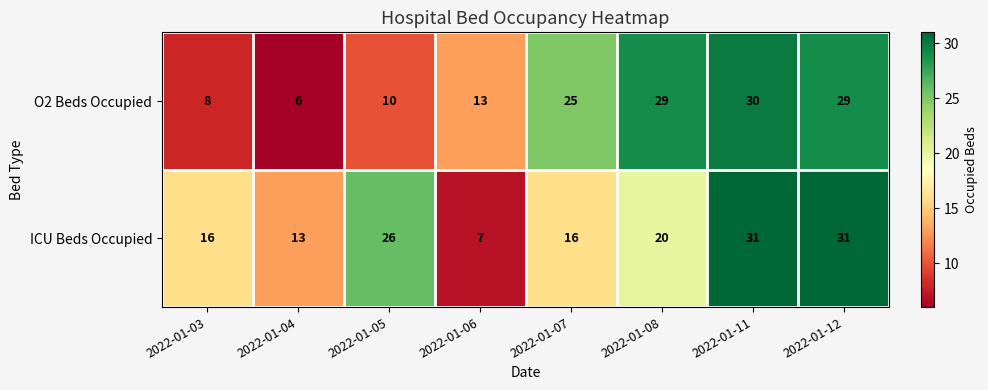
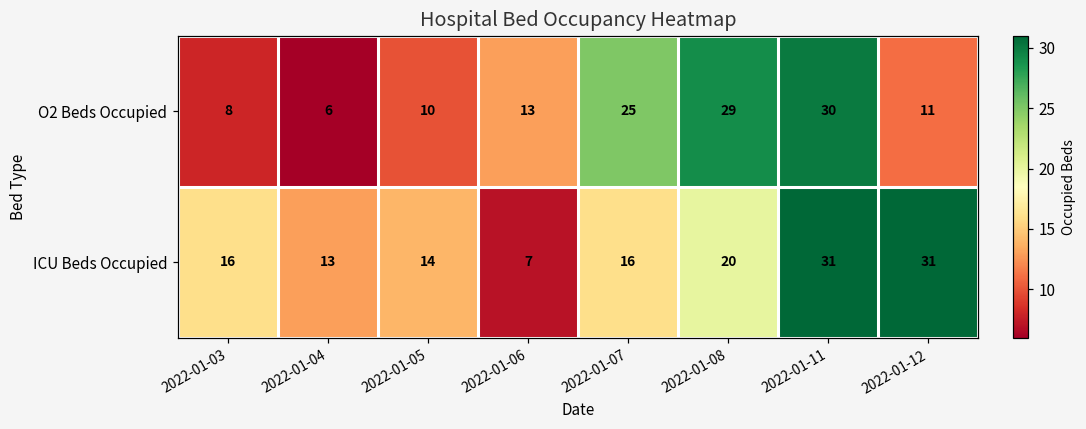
  {
    "O2 Beds Occupied": {
      "2022-01-03": 8,
      "2022-01-04": 6,
      "2022-01-05": 10,
      "2022-01-06": 13,
      "2022-01-07": 25,
      "2022-01-08": 29,
      "2022-01-11": 30,
-     "2022-01-12": 29
+     "2022-01-12": 11
    },
    "ICU Beds Occupied": {
      "2022-01-03": 16,
      "2022-01-04": 13,
-     "2022-01-05": 26,
+     "2022-01-05": 14,
      "2022-01-06": 7,
      "2022-01-07": 16,
      "2022-01-08": 20,
      "2022-01-11": 31,
      "2022-01-12": 31
    }
  }
